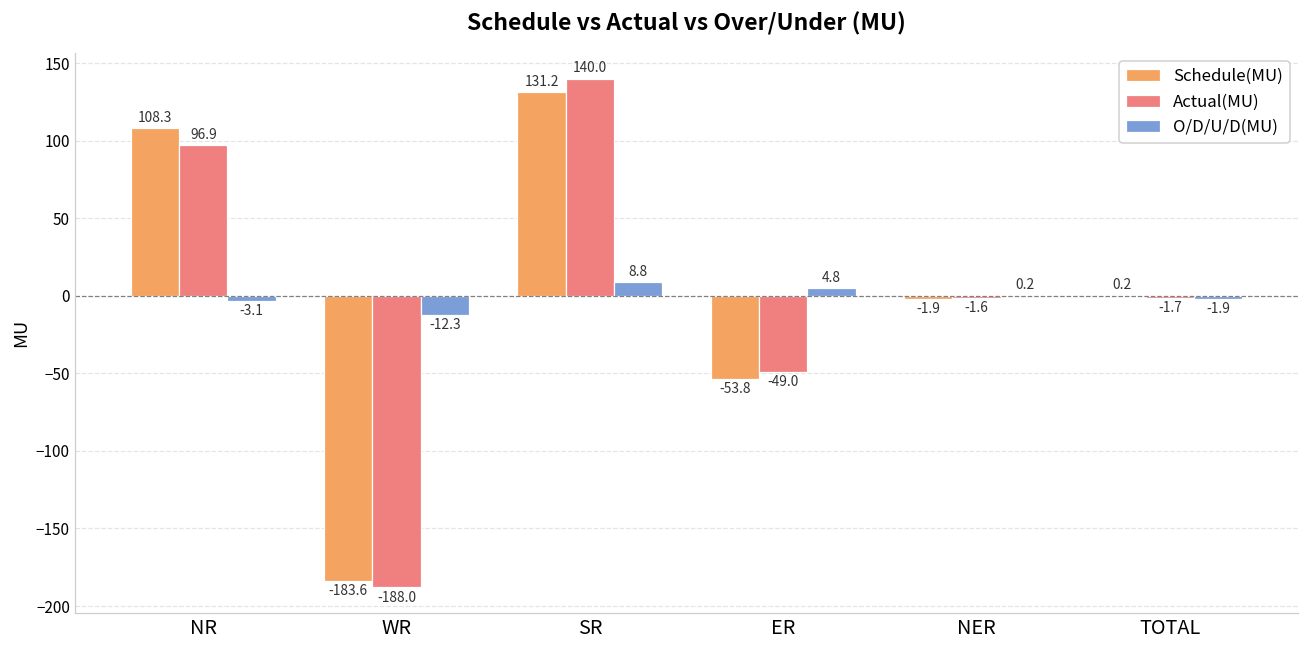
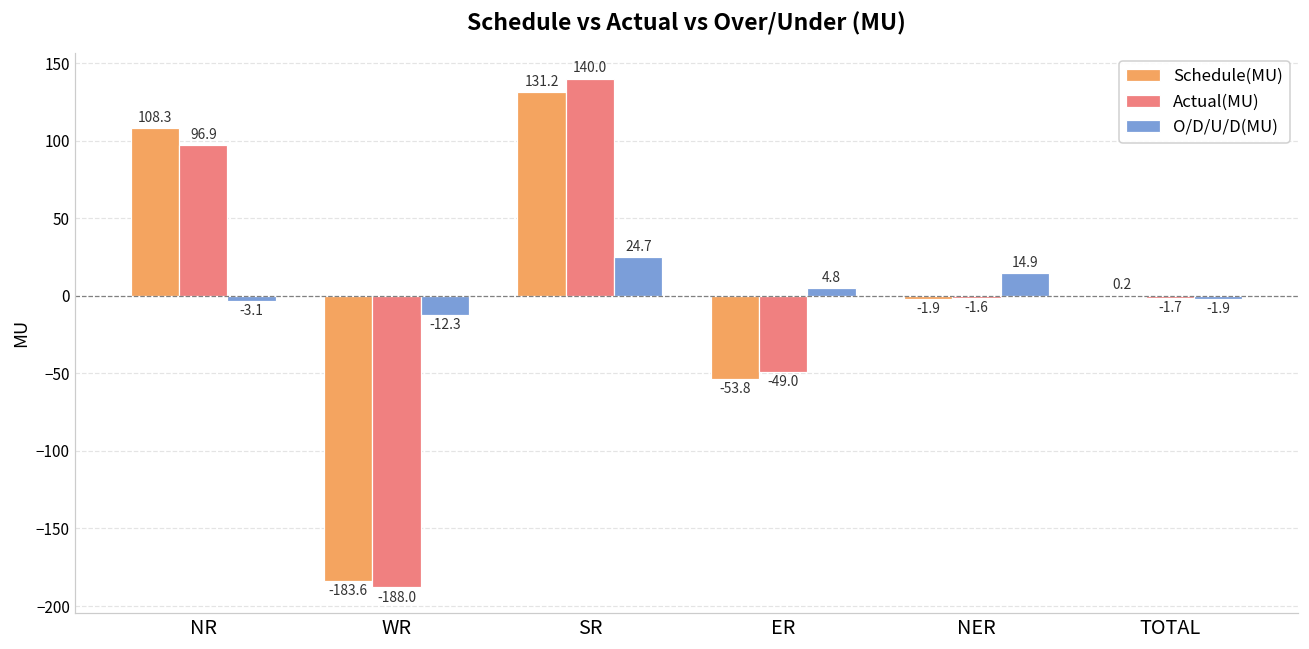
  {
    "O/D/U/D(MU)": {
      "NR": -3.1,
      "WR": -12.3,
-     "SR": 8.8,
+     "SR": 24.7,
      "ER": 4.8,
-     "NER": 0.2,
+     "NER": 14.9,
      "TOTAL": -1.9
    }
  }
